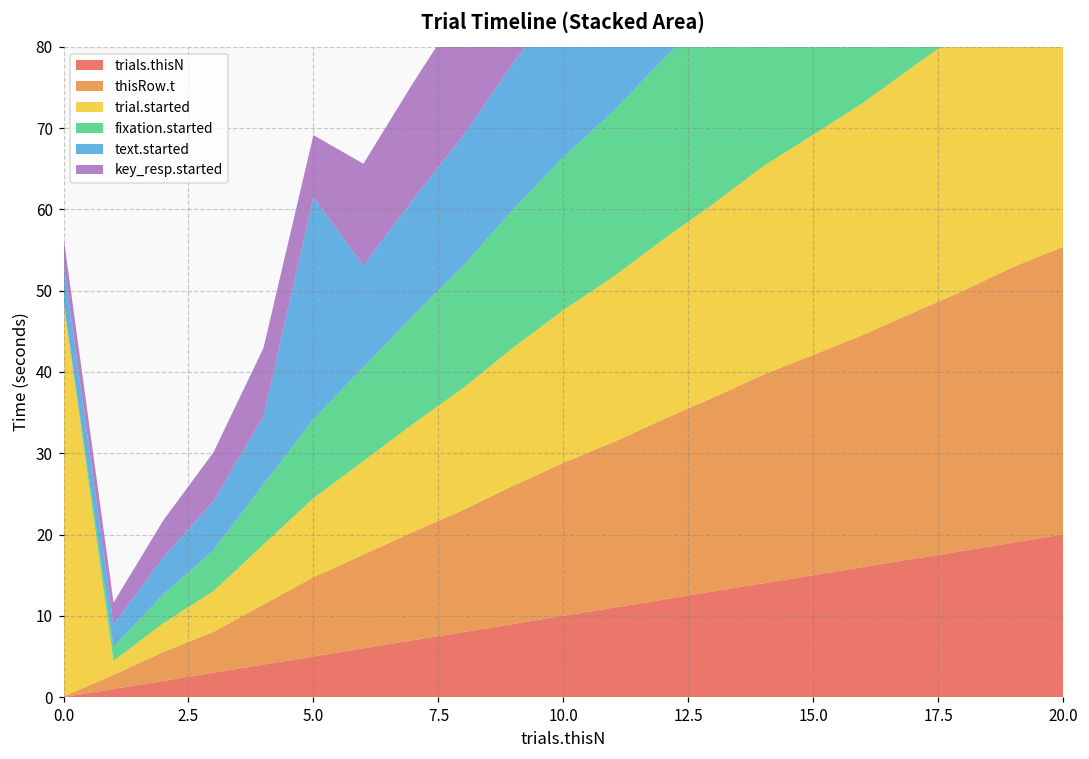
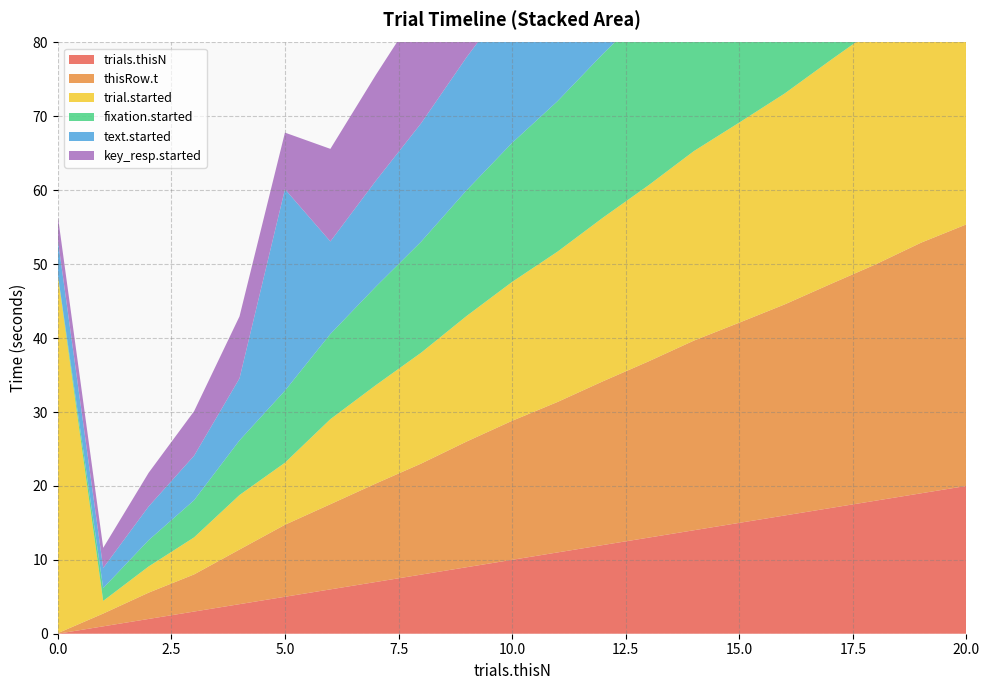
  {
    "trial.started": {
-     "5.0": 10,
+     "5.0": 8,
      "10.0": 19,
      "15.0": 27
    },
    "fixation.started": {
      "5.0": 10,
      "10.0": 19
    },
    "text.started": {
      "0.0": 5,
      "5.0": 27
    },
    "key_resp.started": {
      "0.0": 3,
      "5.0": 8
    }
  }
